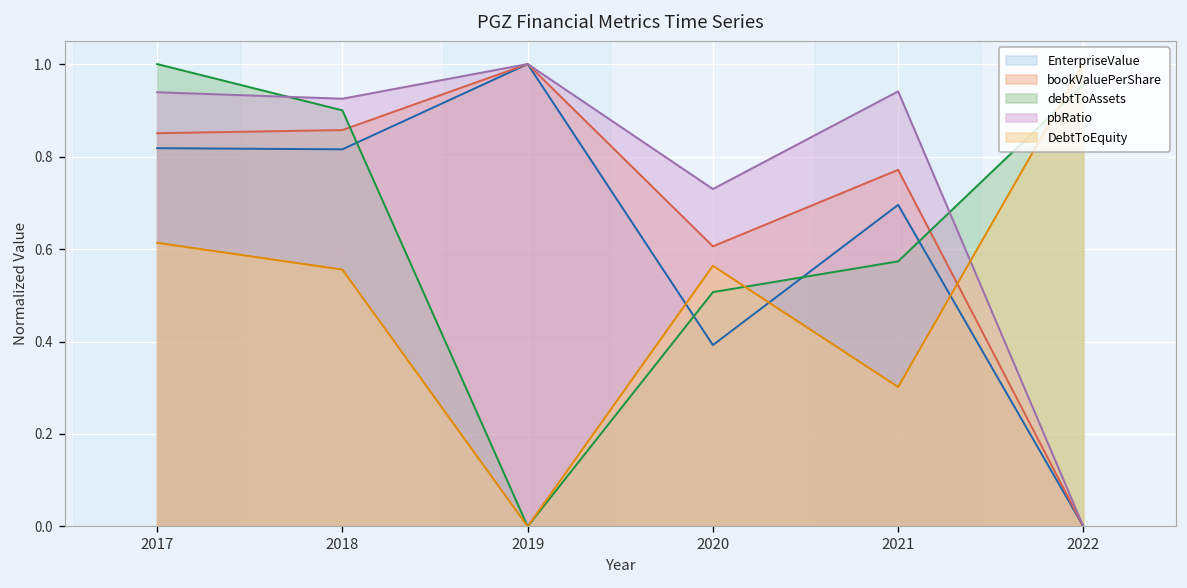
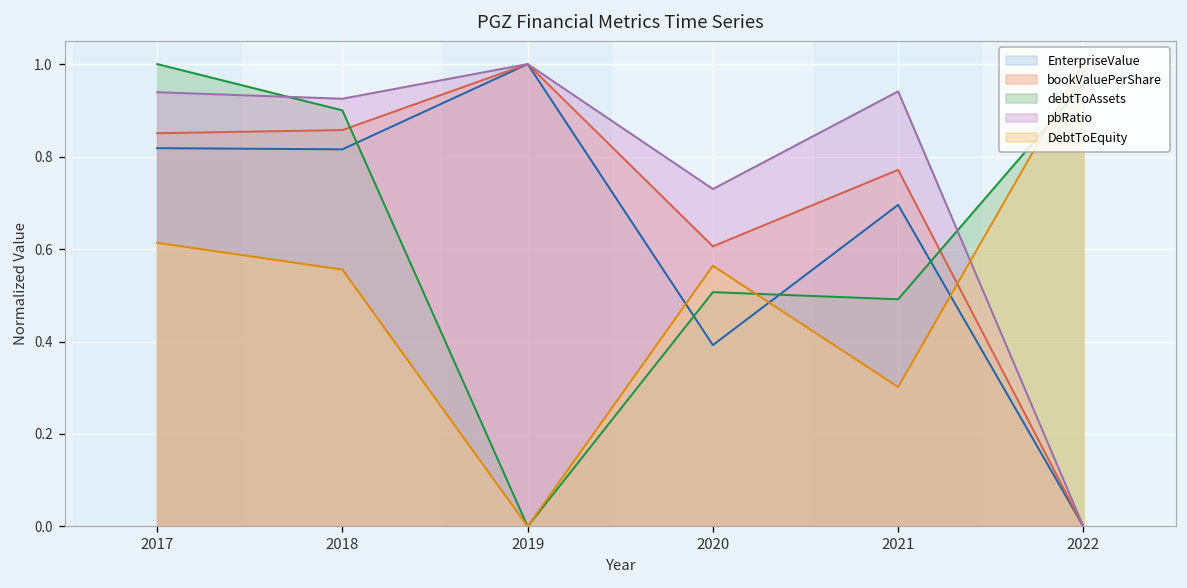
  {
    "debtToAssets": {
      "2017": 1.00,
      "2018": 0.90,
      "2020": 0.51,
-     "2021": 0.57
+     "2021": 0.49
    }
  }
